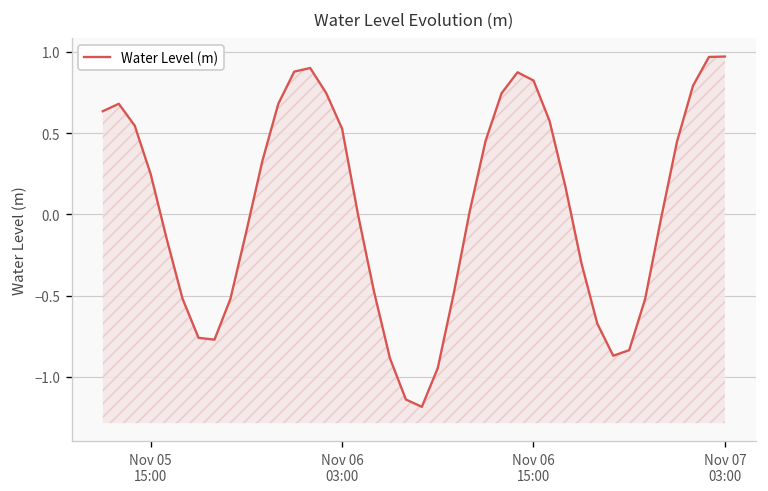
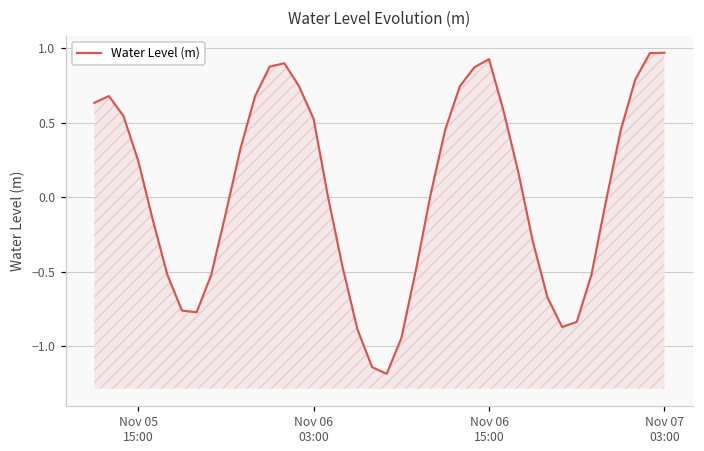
  {
    "Nov 05 15:00": 0.25,
    "Nov 06 03:00": 0.53,
-   "Nov 06 15:00": 0.82,
+   "Nov 06 15:00": 0.93,
    "Nov 07 03:00": 0.97
  }
